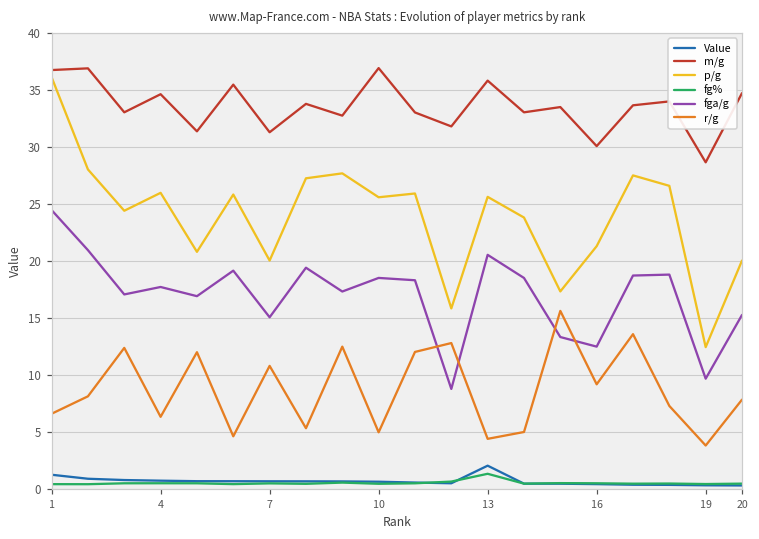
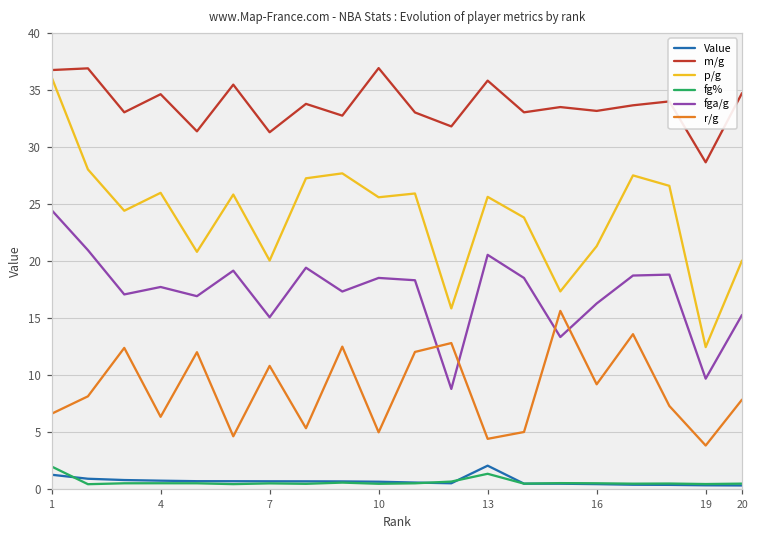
  {
    "Value": {
      "1": 1.3,
      "13": 2.1
    },
    "m/g": {
      "1": 36.8,
      "4": 34.6,
      "7": 31.3,
      "10": 36.9,
      "13": 35.8,
-     "16": 30.1,
+     "16": 33.2,
      "19": 28.7,
      "20": 34.7
    },
    "p/g": {
      "1": 36.1,
      "4": 26.0,
      "7": 20.1,
      "10": 25.6,
      "13": 25.6,
      "16": 21.3,
      "19": 12.5,
      "20": 20.0
    },
    "fg%": {
-     "1": 0.4,
+     "1": 2.0,
      "13": 1.4
    },
    "fga/g": {
      "1": 24.5,
      "4": 17.7,
      "7": 15.1,
      "10": 18.5,
      "13": 20.5,
-     "16": 12.5,
+     "16": 16.3,
      "19": 9.7,
      "20": 15.3
    },
    "r/g": {
      "1": 6.6,
      "4": 6.3,
      "7": 10.8,
      "10": 5.0,
      "13": 4.4,
      "16": 9.2,
      "19": 3.8,
      "20": 7.9
    }
  }
